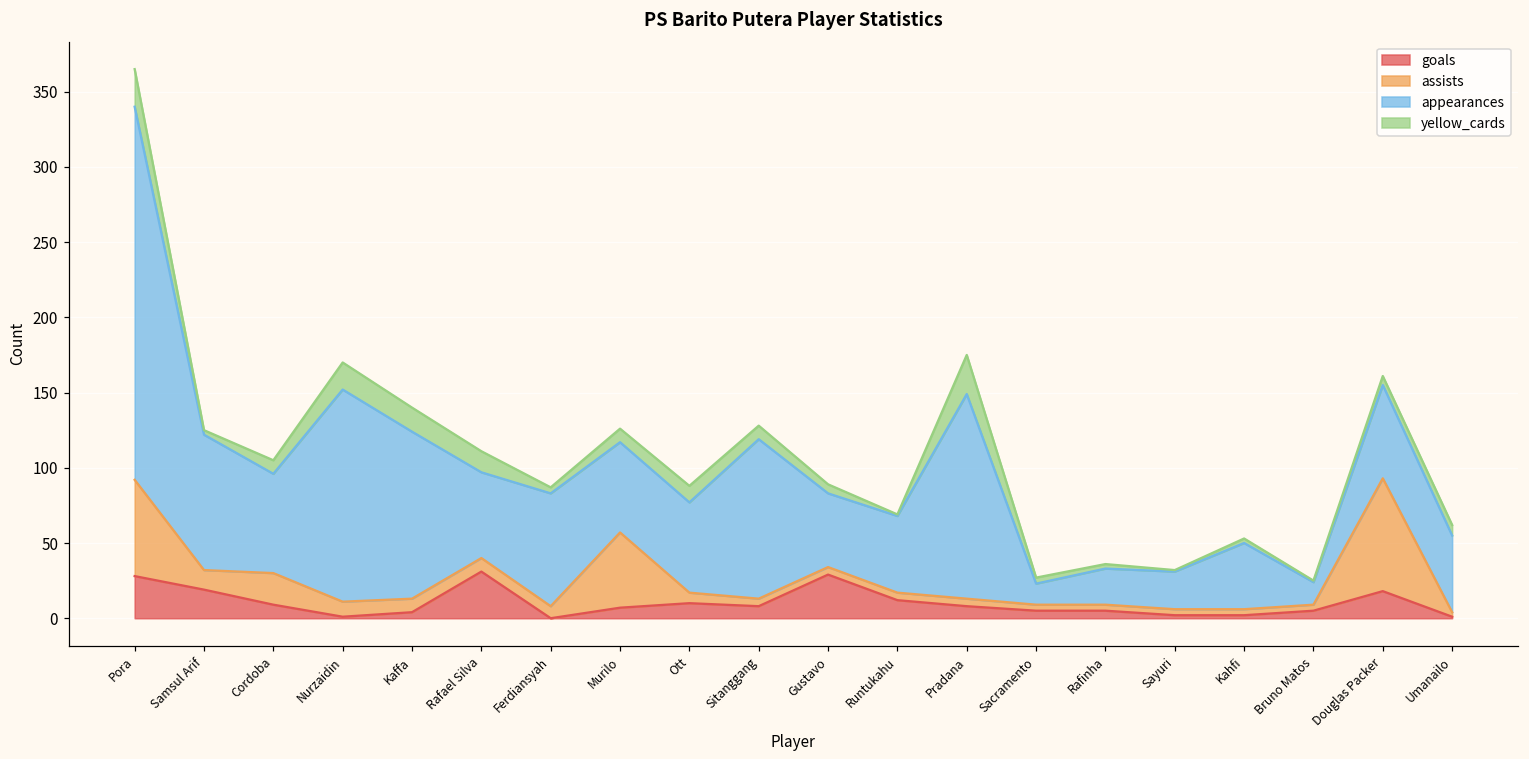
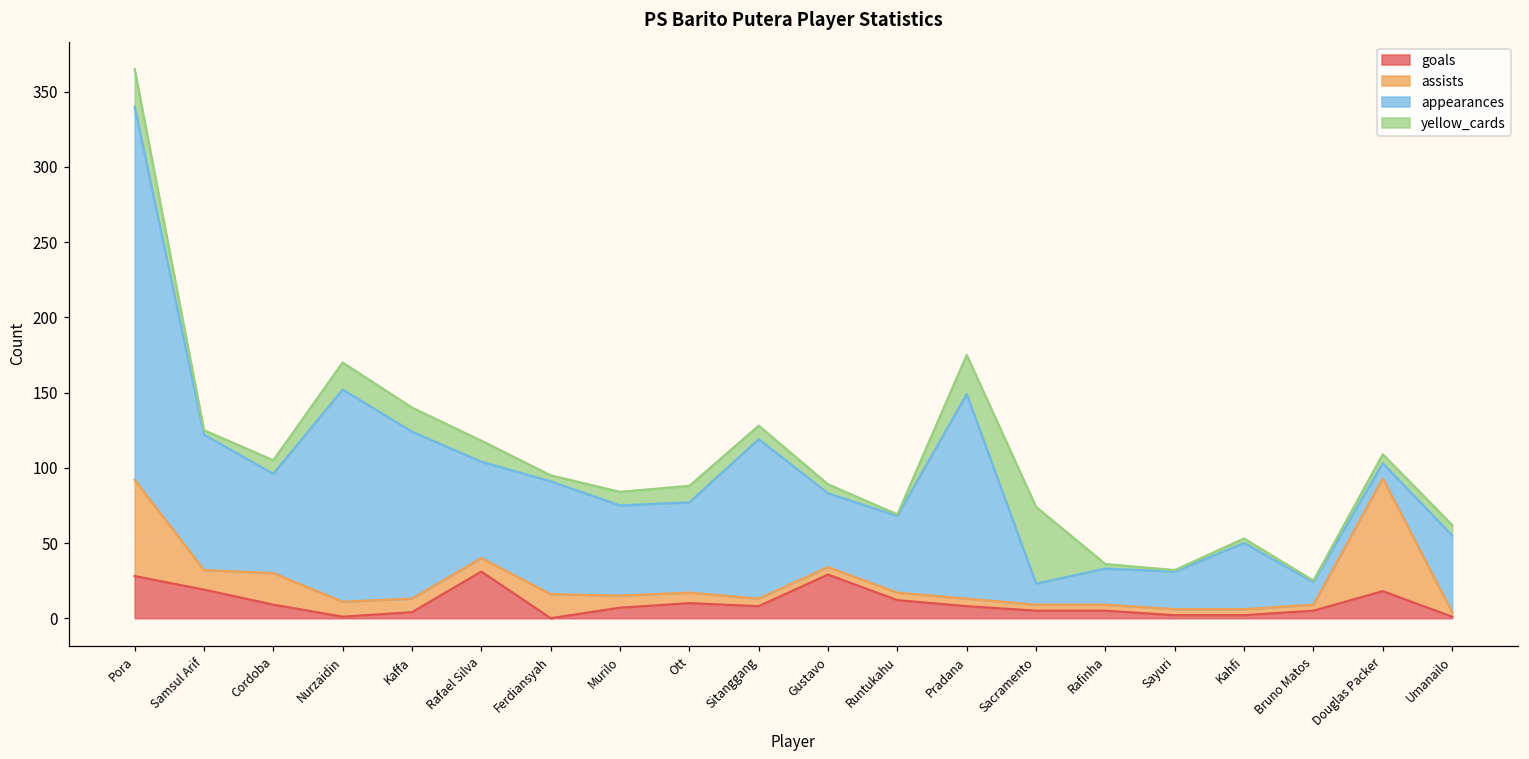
  {
    "goals": {
      "Pora": 28,
      "Samsul Arif": 19,
      "Cordoba": 9,
      "Nurzaidin": 1,
      "Kaffa": 4,
      "Rafael Silva": 31,
      "Ferdiansyah": 0,
      "Murilo": 7,
      "Ott": 10,
      "Sitanggang": 8,
      "Gustavo": 29,
      "Runtukahu": 12,
      "Pradana": 8,
      "Sacramento": 5,
      "Rafinha": 5,
      "Sayuri": 2,
      "Kahfi": 2,
      "Bruno Matos": 5,
      "Douglas Packer": 18,
      "Umanailo": 1
    },
    "assists": {
      "Pora": 64,
      "Samsul Arif": 13,
      "Cordoba": 21,
      "Nurzaidin": 10,
      "Kaffa": 9,
      "Rafael Silva": 9,
-     "Ferdiansyah": 8,
-     "Murilo": 50,
+     "Ferdiansyah": 16,
+     "Murilo": 8,
      "Ott": 7,
      "Sitanggang": 5,
      "Gustavo": 5,
      "Runtukahu": 5,
      "Pradana": 5,
      "Sacramento": 4,
      "Rafinha": 4,
      "Sayuri": 4,
      "Kahfi": 4,
      "Bruno Matos": 4,
      "Douglas Packer": 75,
      "Umanailo": 3
    },
    "appearances": {
      "Pora": 248,
      "Samsul Arif": 90,
      "Cordoba": 66,
      "Nurzaidin": 141,
      "Kaffa": 111,
-     "Rafael Silva": 57,
+     "Rafael Silva": 64,
      "Ferdiansyah": 75,
      "Murilo": 60,
      "Ott": 60,
      "Sitanggang": 106,
      "Gustavo": 49,
      "Pradana": 136,
      "Sacramento": 14,
      "Rafinha": 24,
      "Kahfi": 44,
-     "Douglas Packer": 62,
+     "Douglas Packer": 10,
      "Umanailo": 51
    },
    "yellow_cards": {
      "Pora": 25,
      "Samsul Arif": 3,
      "Cordoba": 9,
      "Nurzaidin": 18,
      "Kaffa": 16,
      "Rafael Silva": 14,
      "Ferdiansyah": 4,
      "Murilo": 9,
      "Ott": 11,
      "Sitanggang": 9,
      "Gustavo": 6,
      "Pradana": 26,
-     "Sacramento": 4,
+     "Sacramento": 51,
      "Rafinha": 3,
      "Kahfi": 3,
      "Douglas Packer": 6,
      "Umanailo": 7
    }
  }
